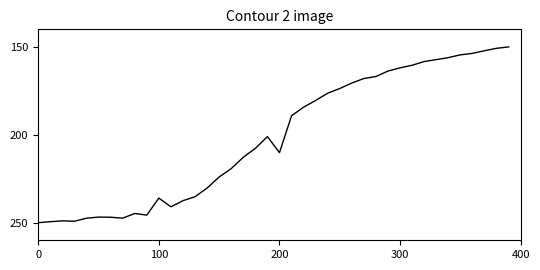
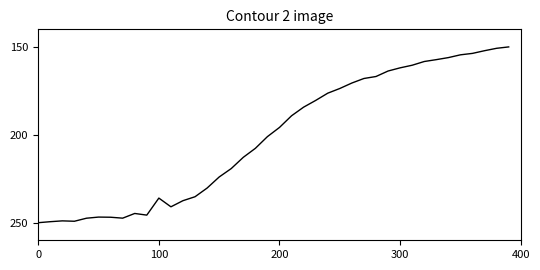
  {
    "0": 250,
    "100": 236,
-   "200": 210,
+   "200": 196,
    "300": 162
  }
